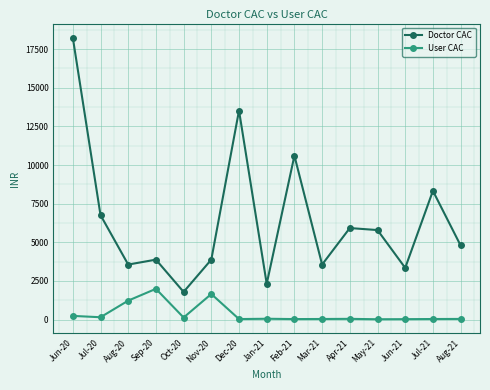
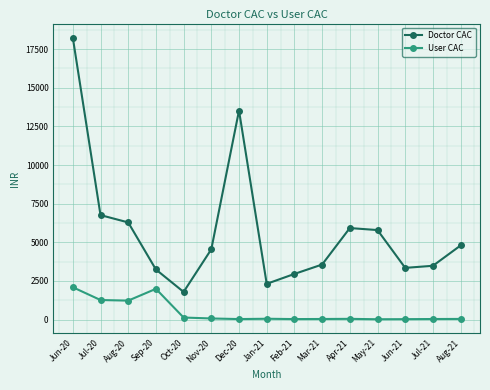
  {
    "Doctor CAC": {
      "Jun-20": 18200,
      "Jul-20": 6800,
-     "Aug-20": 3600,
-     "Sep-20": 3900,
+     "Aug-20": 6300,
+     "Sep-20": 3200,
      "Oct-20": 1800,
-     "Nov-20": 3900,
+     "Nov-20": 4600,
      "Dec-20": 13500,
      "Jan-21": 2300,
-     "Feb-21": 10600,
+     "Feb-21": 3000,
      "Mar-21": 3600,
      "Apr-21": 5900,
      "May-21": 5800,
      "Jun-21": 3300,
-     "Jul-21": 8300,
+     "Jul-21": 3500,
      "Aug-21": 4800
    },
    "User CAC": {
-     "Jun-20": 200,
-     "Jul-20": 200,
+     "Jun-20": 2100,
+     "Jul-20": 1300,
      "Aug-20": 1200,
      "Sep-20": 2000,
      "Oct-20": 100,
-     "Nov-20": 1700,
+     "Nov-20": 100,
      "Dec-20": 0,
      "Jan-21": 100,
      "Feb-21": 0,
      "Mar-21": 0,
      "Apr-21": 100,
      "May-21": 0,
      "Jun-21": 0,
      "Jul-21": 0,
      "Aug-21": 0
    }
  }
